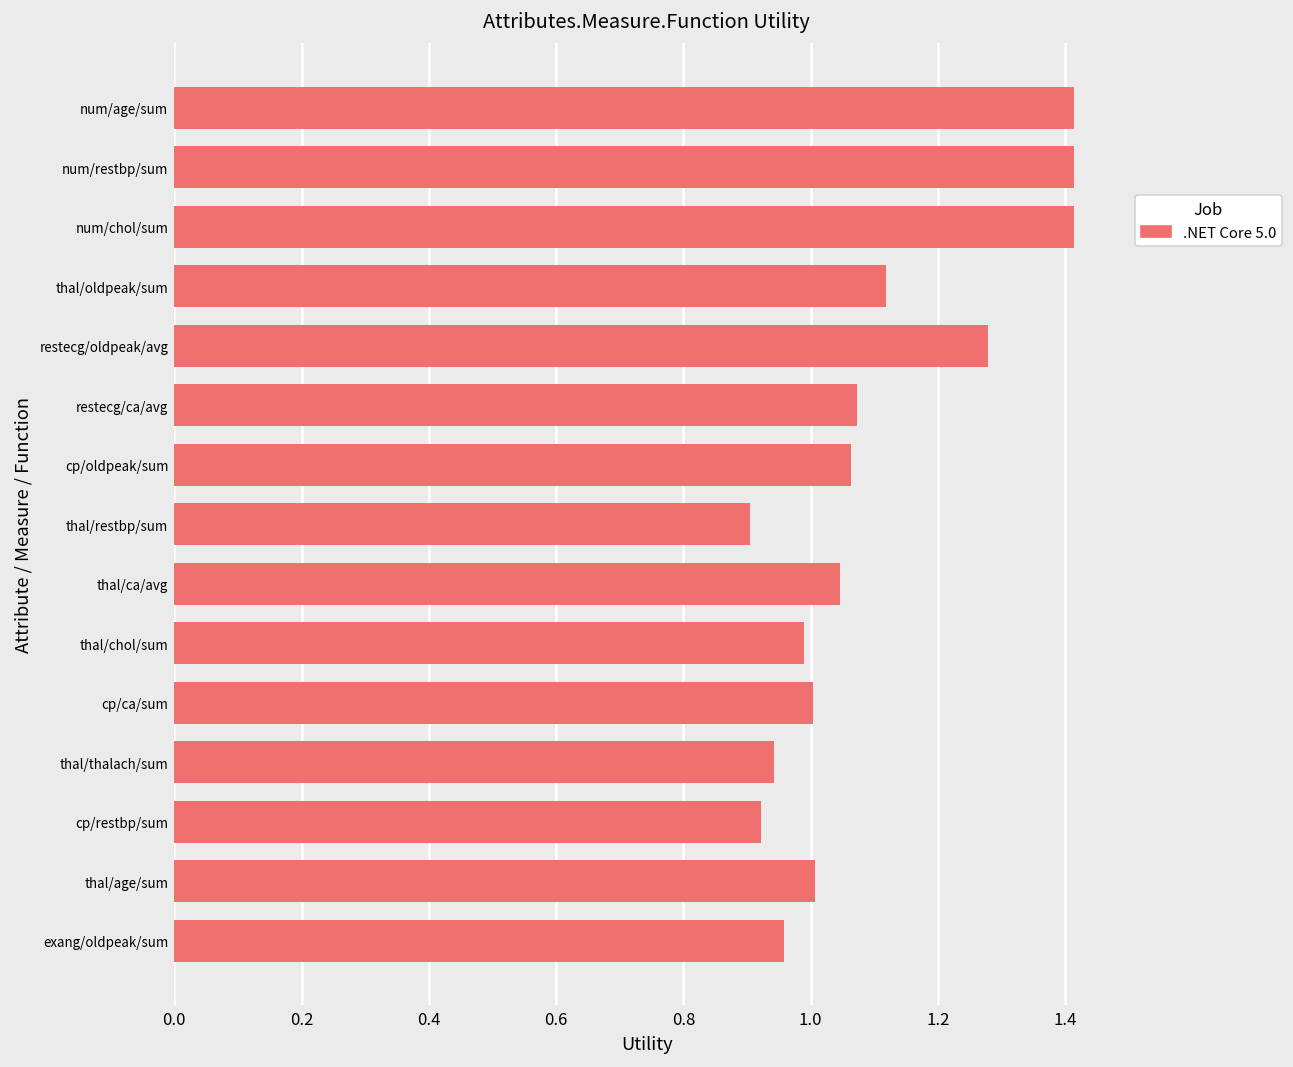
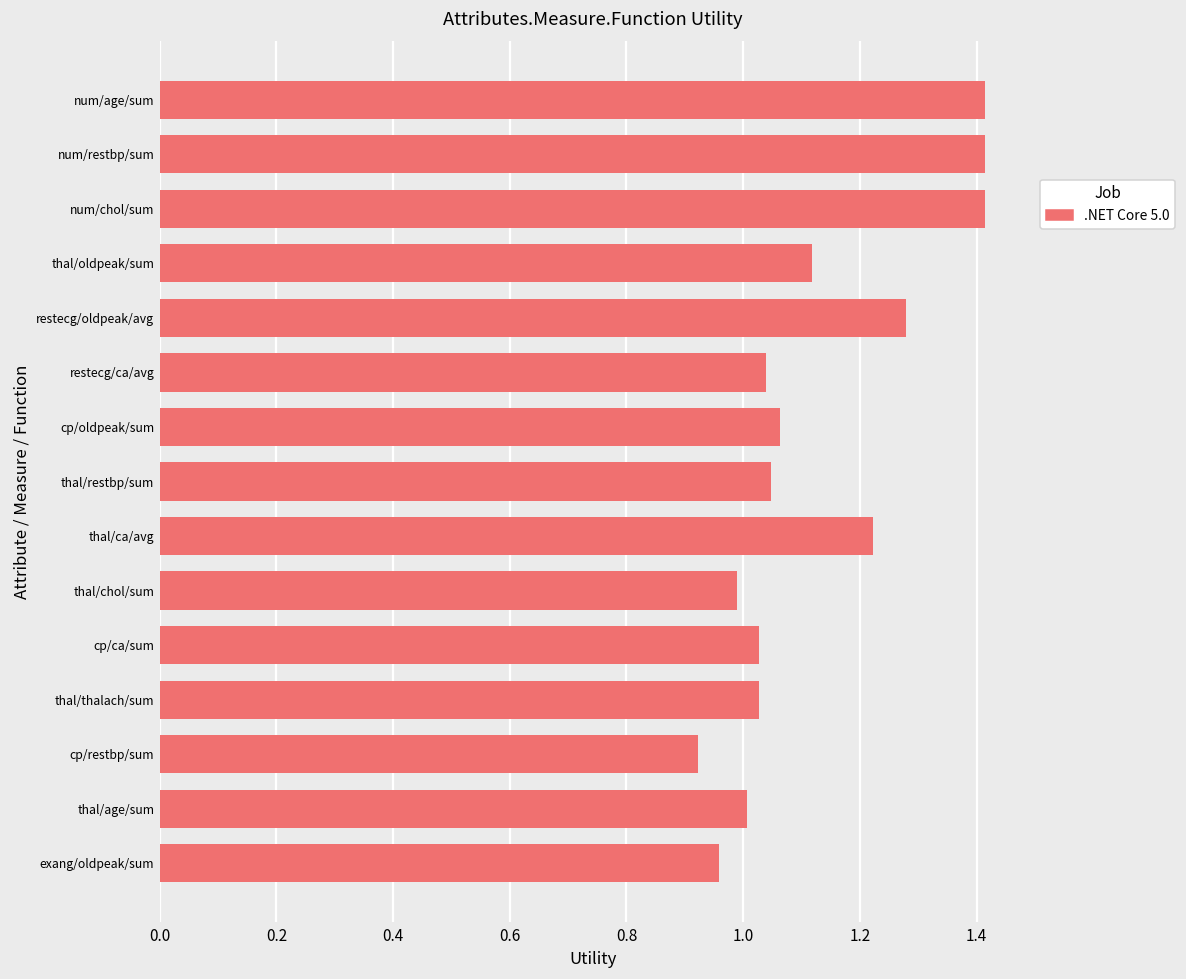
  {
    "num/age/sum": 1.41,
    "num/restbp/sum": 1.41,
    "num/chol/sum": 1.41,
    "thal/oldpeak/sum": 1.12,
    "restecg/oldpeak/avg": 1.28,
-   "restecg/ca/avg": 1.07,
+   "restecg/ca/avg": 1.04,
    "cp/oldpeak/sum": 1.06,
-   "thal/restbp/sum": 0.90,
-   "thal/ca/avg": 1.05,
+   "thal/restbp/sum": 1.05,
+   "thal/ca/avg": 1.22,
    "thal/chol/sum": 0.99,
-   "cp/ca/sum": 1.00,
-   "thal/thalach/sum": 0.94,
+   "cp/ca/sum": 1.03,
+   "thal/thalach/sum": 1.03,
    "cp/restbp/sum": 0.92,
    "thal/age/sum": 1.01,
    "exang/oldpeak/sum": 0.96
  }
